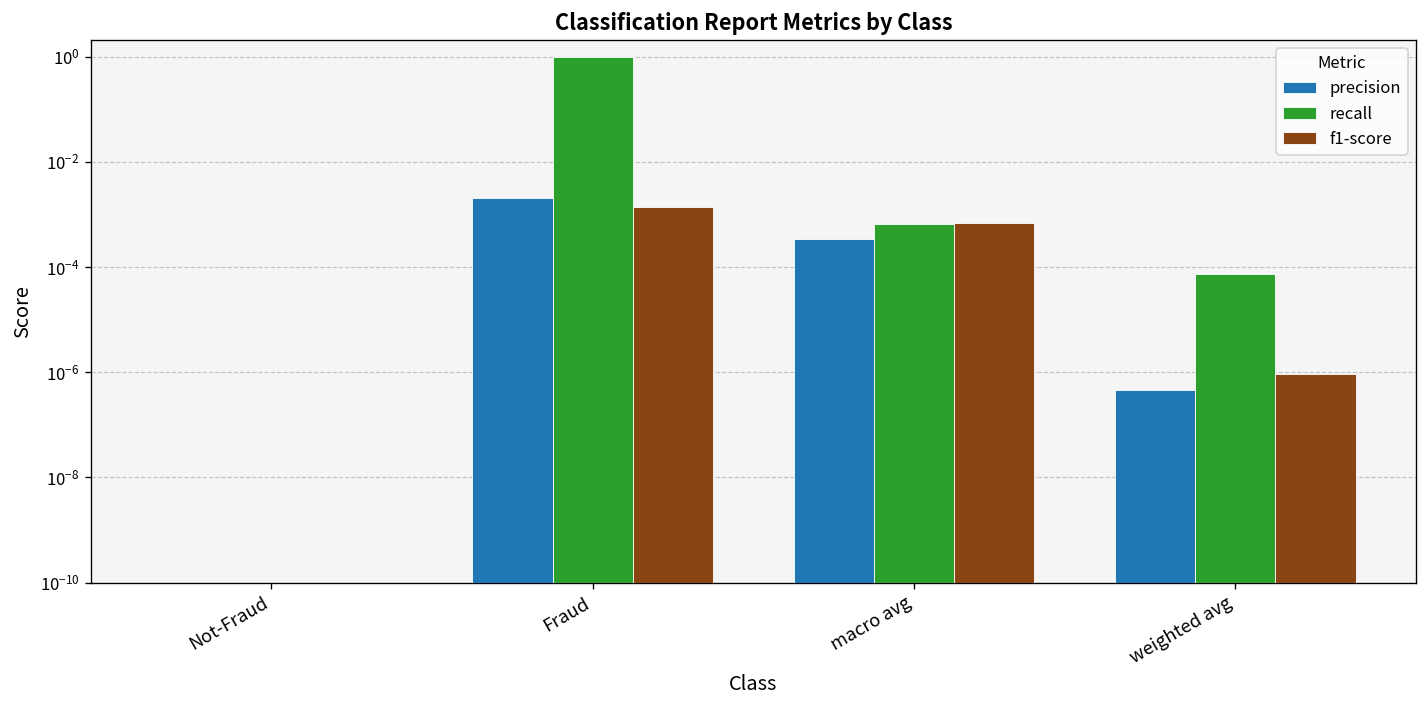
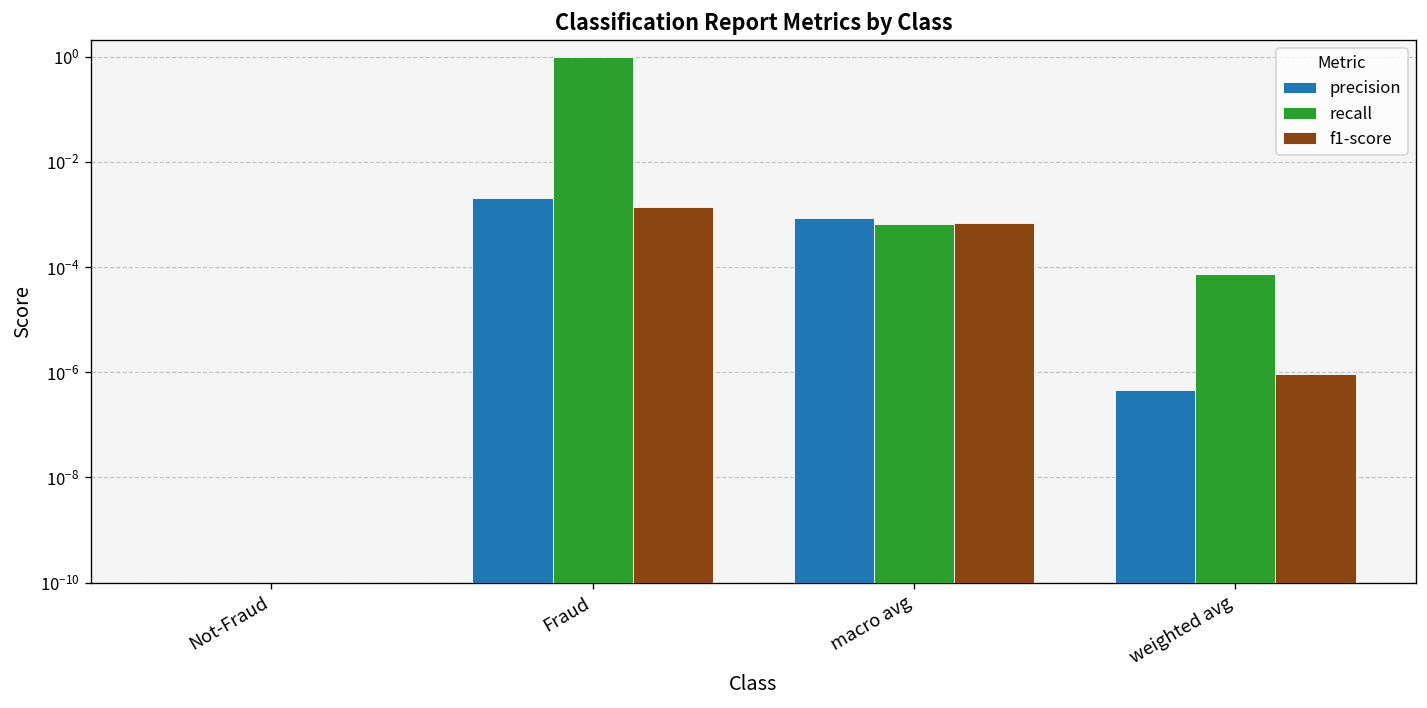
  {
    "precision": {
      "Fraud": 0.002,
-     "macro avg": 0.0003,
+     "macro avg": 0.0008,
      "weighted avg": 0.0000005
    },
    "recall": {
      "Fraud": 1.0,
      "macro avg": 0.0006,
      "weighted avg": 0.00007
    },
    "f1-score": {
      "Fraud": 0.0014,
      "macro avg": 0.0007,
      "weighted avg": 0.0000009
    }
  }
